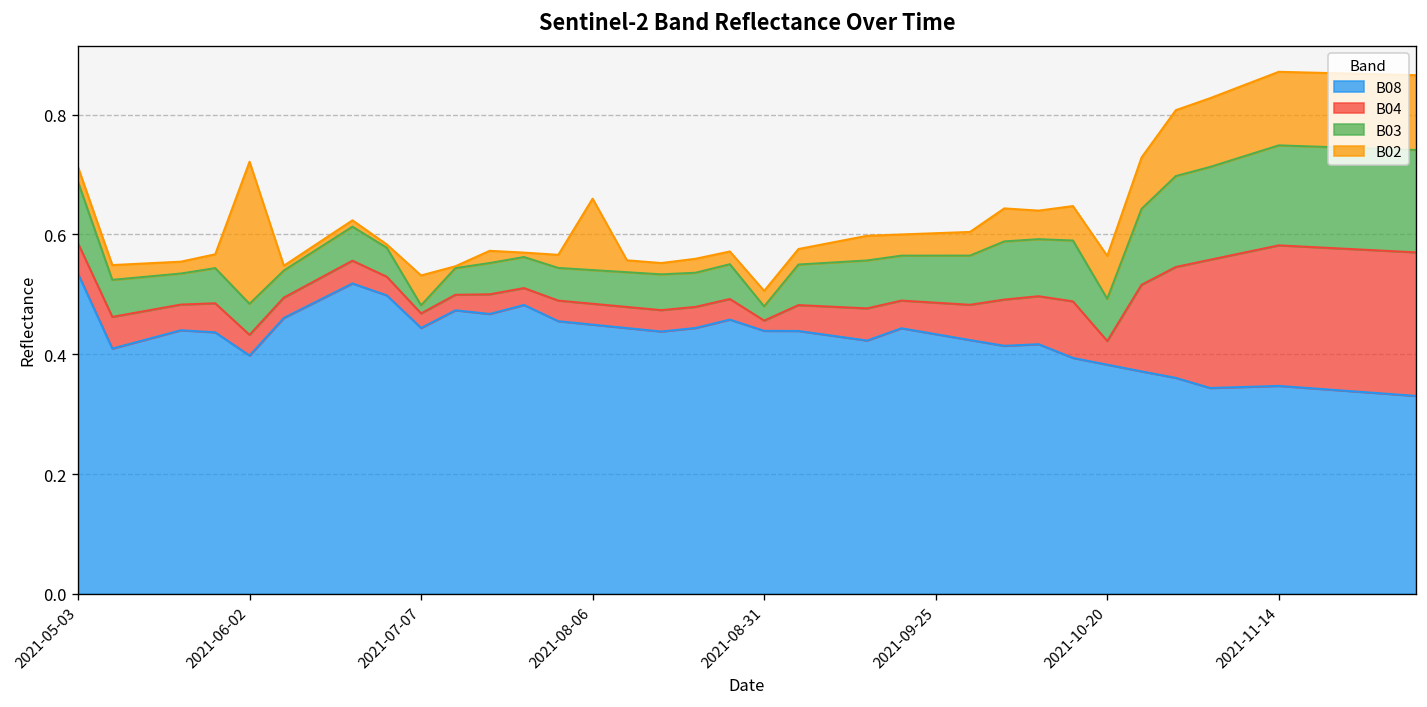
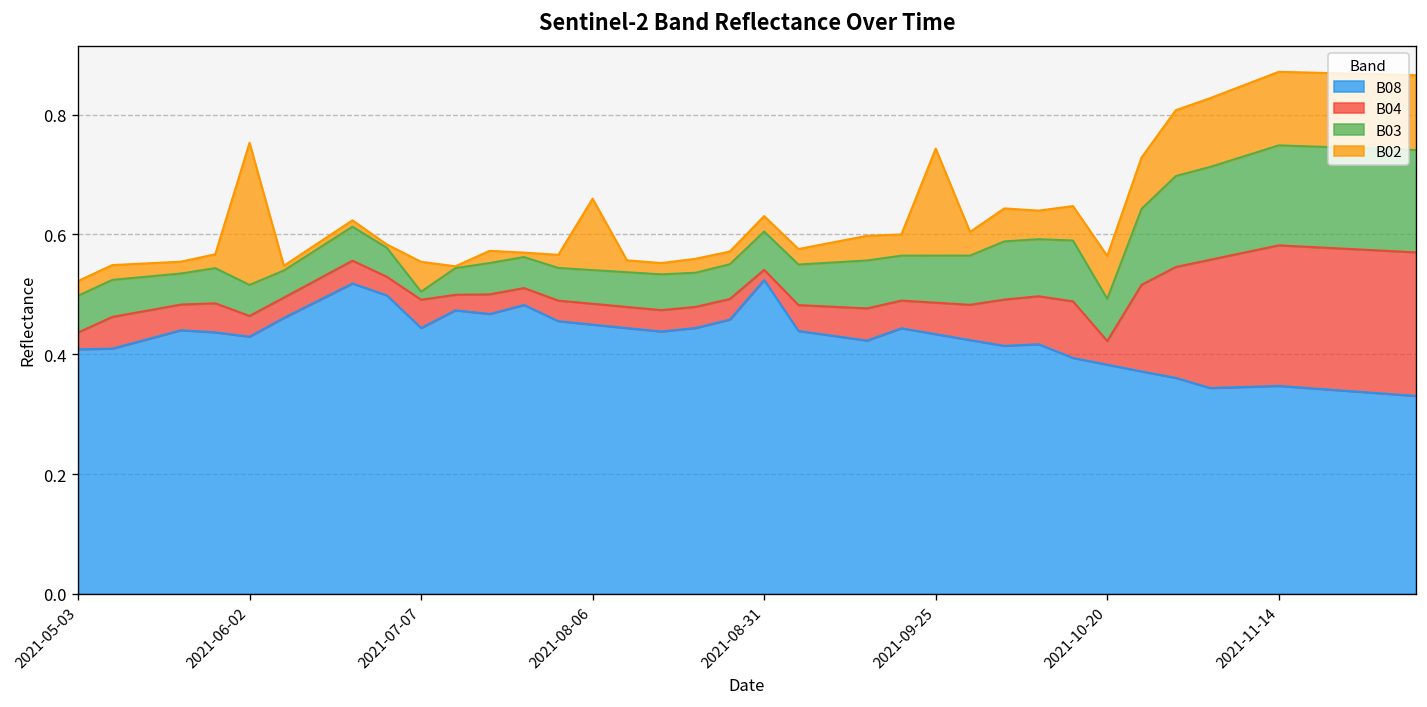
  {
    "B08": {
-     "2021-05-03": 0.53,
-     "2021-06-02": 0.40,
+     "2021-05-03": 0.41,
+     "2021-06-02": 0.43,
      "2021-07-07": 0.44,
      "2021-08-06": 0.45,
-     "2021-08-31": 0.44,
+     "2021-08-31": 0.52,
      "2021-09-25": 0.43,
      "2021-10-20": 0.38,
      "2021-11-14": 0.35
    },
    "B04": {
-     "2021-05-03": 0.05,
+     "2021-05-03": 0.03,
      "2021-06-02": 0.03,
-     "2021-07-07": 0.02,
+     "2021-07-07": 0.05,
      "2021-08-06": 0.03,
      "2021-08-31": 0.02,
      "2021-09-25": 0.05,
      "2021-10-20": 0.04,
      "2021-11-14": 0.23
    },
    "B03": {
-     "2021-05-03": 0.10,
+     "2021-05-03": 0.06,
      "2021-06-02": 0.05,
      "2021-07-07": 0.01,
      "2021-08-06": 0.06,
-     "2021-08-31": 0.02,
+     "2021-08-31": 0.06,
      "2021-09-25": 0.08,
      "2021-10-20": 0.07,
      "2021-11-14": 0.17
    },
    "B02": {
      "2021-05-03": 0.02,
      "2021-06-02": 0.24,
      "2021-07-07": 0.05,
      "2021-08-06": 0.12,
      "2021-08-31": 0.03,
-     "2021-09-25": 0.04,
+     "2021-09-25": 0.18,
      "2021-10-20": 0.07,
      "2021-11-14": 0.12
    }
  }
